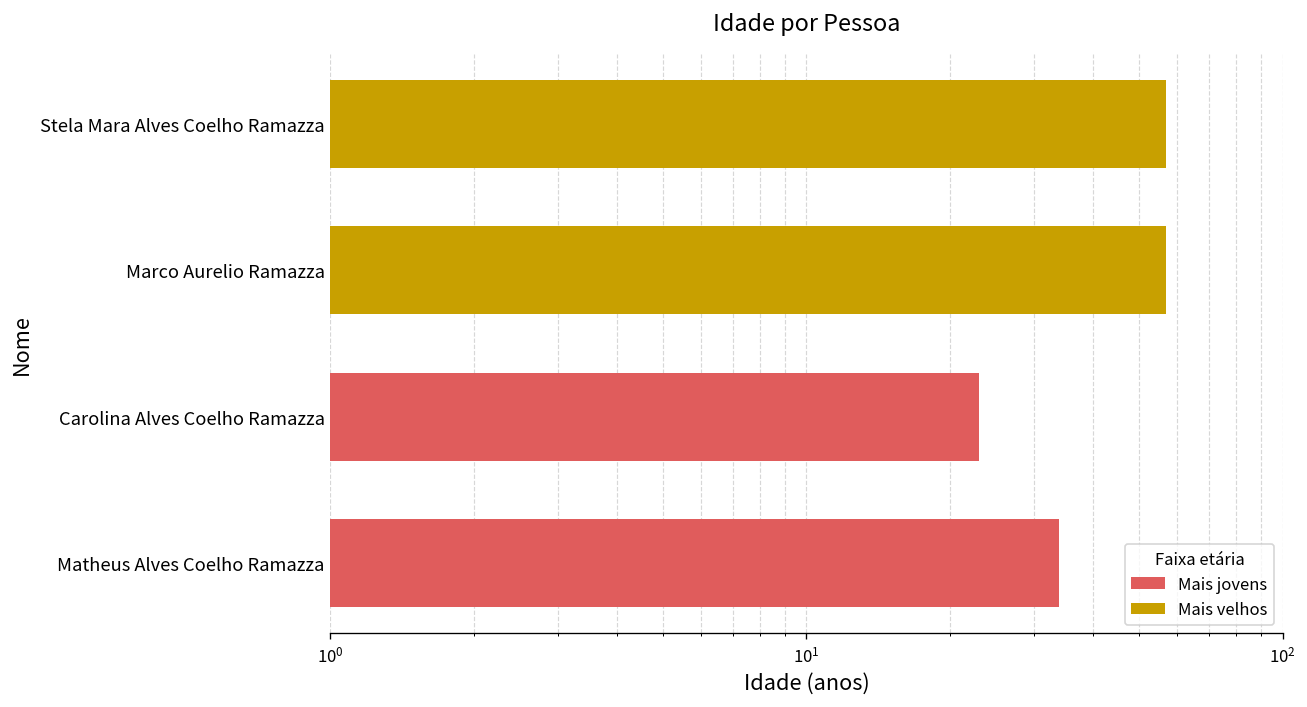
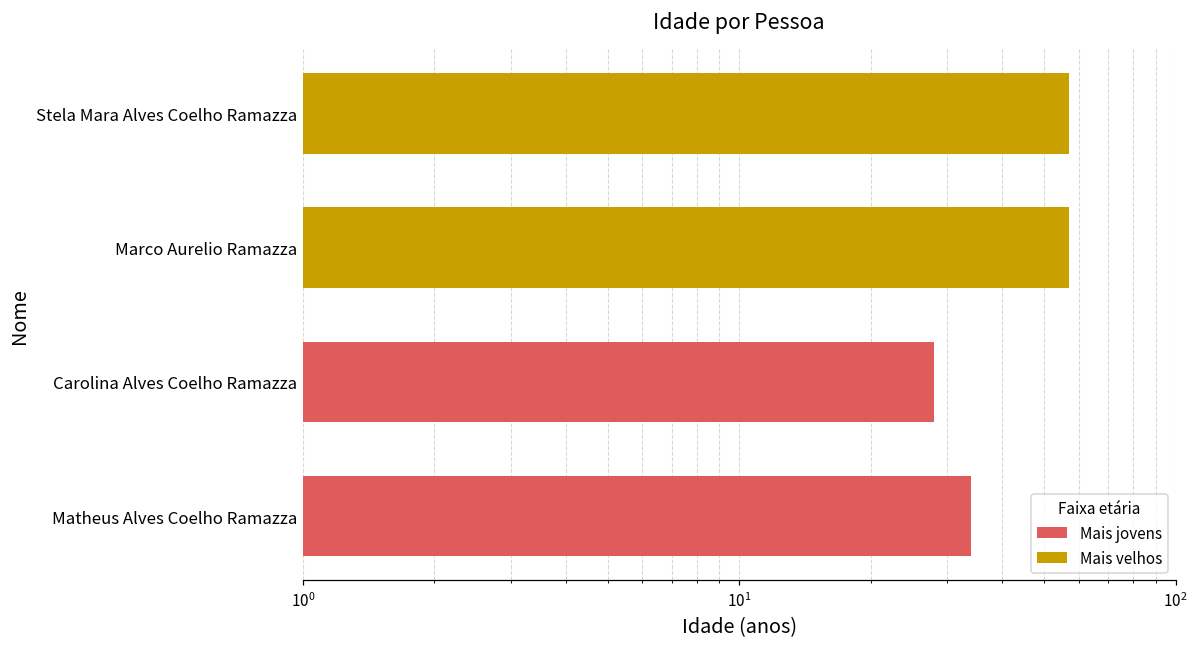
  {
    "Stela Mara Alves Coelho Ramazza": 57,
    "Marco Aurelio Ramazza": 57,
-   "Carolina Alves Coelho Ramazza": 23,
+   "Carolina Alves Coelho Ramazza": 28,
    "Matheus Alves Coelho Ramazza": 34
  }
